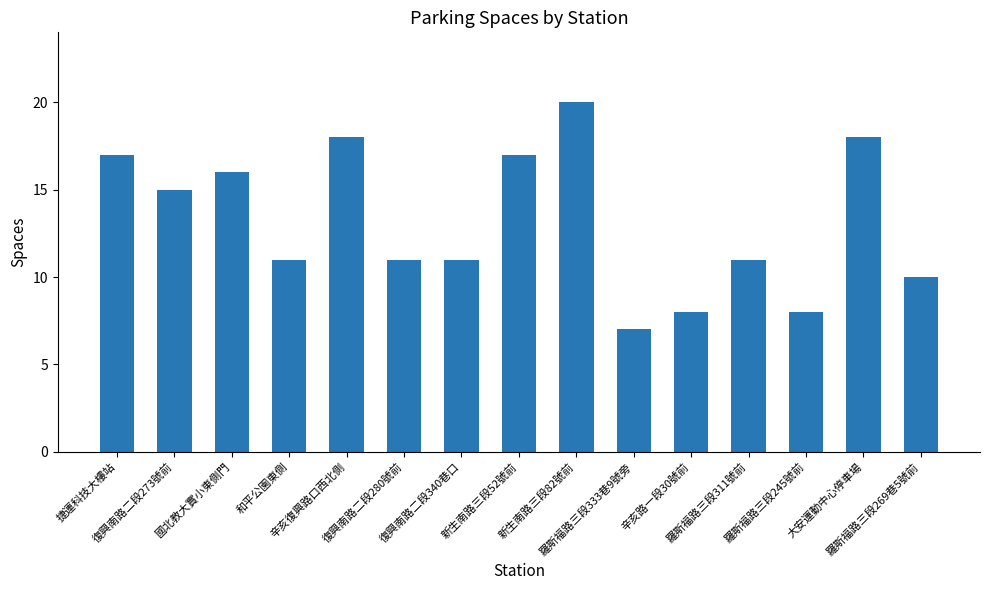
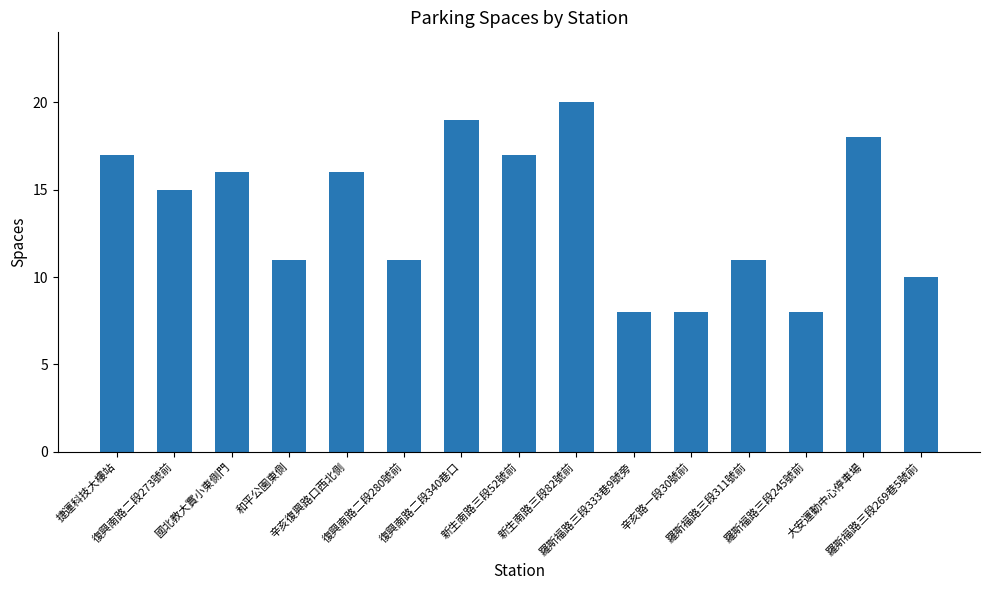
  {
    "捷運科技大樓站": 17,
    "復興南路二段273號前": 15,
    "國北教大實小東側門": 16,
    "和平公園東側": 11,
-   "辛亥復興路口西北側": 18,
+   "辛亥復興路口西北側": 16,
    "復興南路二段280號前": 11,
-   "復興南路二段340巷口": 11,
+   "復興南路二段340巷口": 19,
    "新生南路三段52號前": 17,
    "新生南路三段82號前": 20,
-   "羅斯福路三段333巷9號旁": 7,
+   "羅斯福路三段333巷9號旁": 8,
    "辛亥路一段30號前": 8,
    "羅斯福路三段311號前": 11,
    "羅斯福路三段245號前": 8,
    "大安運動中心停車場": 18,
    "羅斯福路三段269巷5號前": 10
  }
